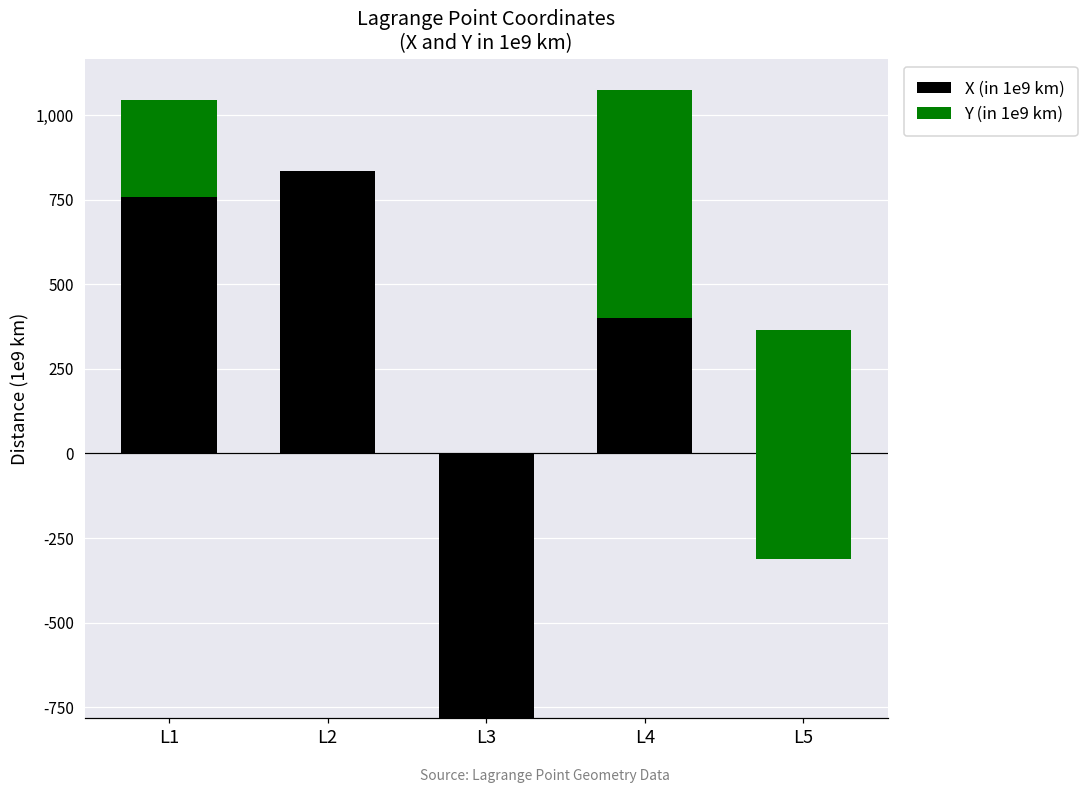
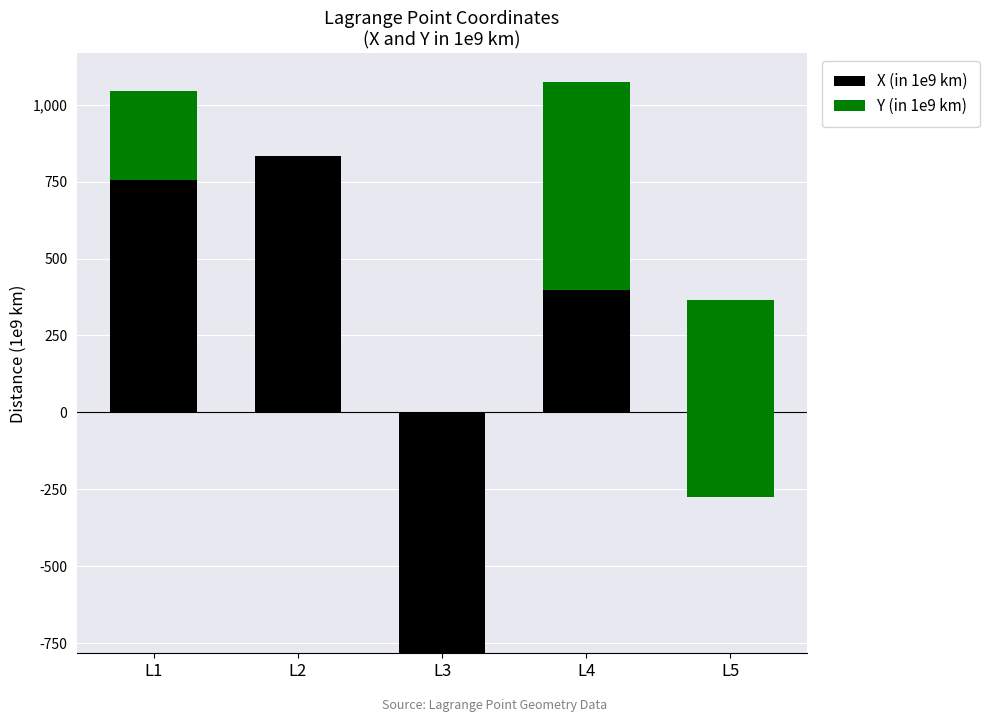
  {
    "X (in 1e9 km)": {
      "L1": 760,
      "L2": 830,
      "L3": -780,
      "L4": 400,
      "L5": 360
    },
    "Y (in 1e9 km)": {
      "L1": 290,
      "L2": 0,
      "L3": 0,
      "L4": 680,
-     "L5": -680
+     "L5": -640
    }
  }
